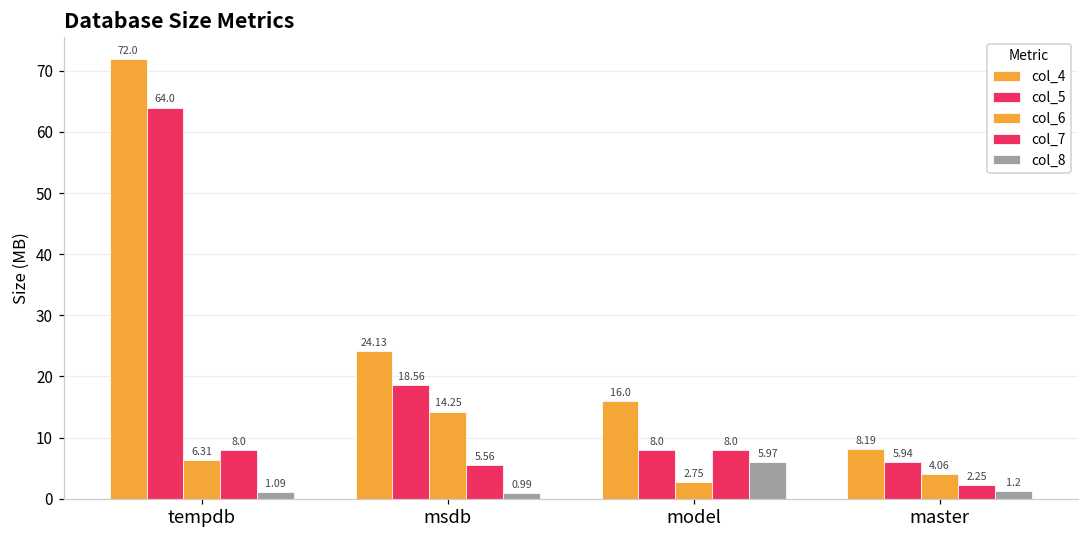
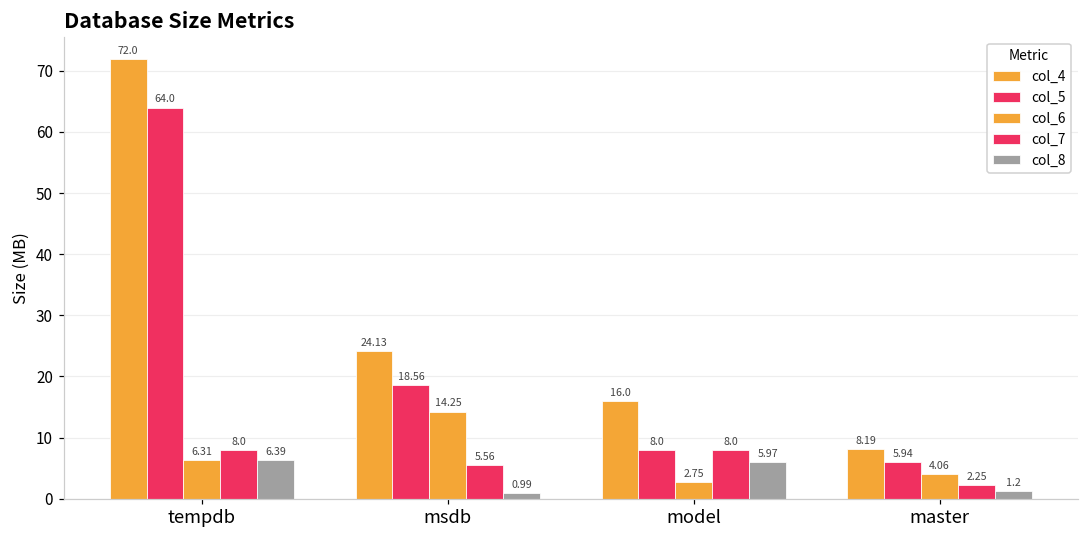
  {
    "col_8": {
-     "tempdb": 1.09,
+     "tempdb": 6.39,
      "msdb": 0.99,
      "model": 5.97,
      "master": 1.2
    }
  }
